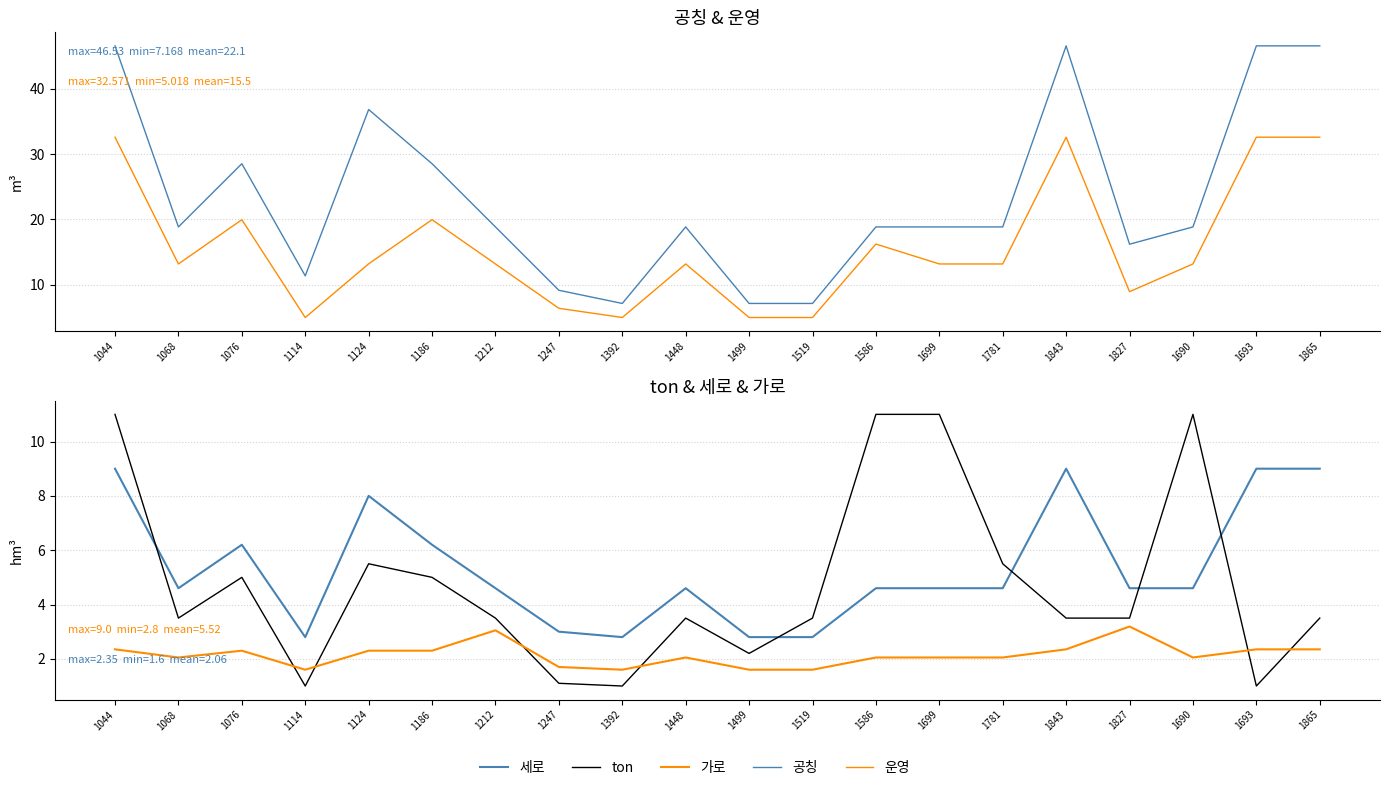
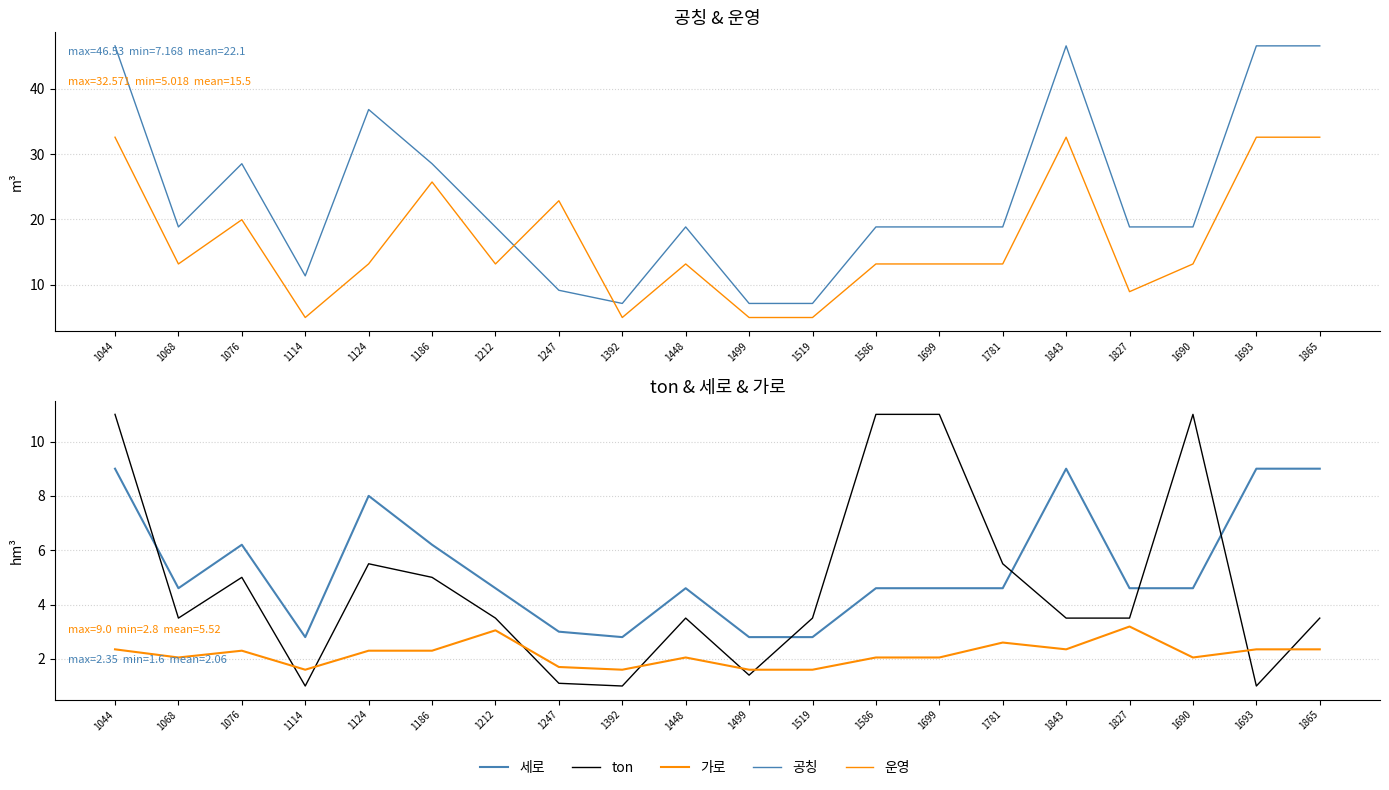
  {
    "공칭 & 운영": {
      "공칭": {
        "1068": 19,
        "1076": 29,
        "1114": 11,
        "1124": 37,
        "1186": 29,
        "1212": 19,
        "1247": 9,
        "1392": 7,
        "1448": 19,
        "1499": 7,
        "1519": 7,
        "1586": 19,
        "1699": 19,
        "1781": 19,
        "1843": 47,
-       "1827": 16,
+       "1827": 19,
        "1690": 19,
        "1693": 47,
        "1865": 47
      },
      "운영": {
        "1044": 33,
        "1068": 13,
        "1076": 20,
        "1114": 5,
        "1124": 13,
-       "1186": 20,
+       "1186": 26,
        "1212": 13,
-       "1247": 6,
+       "1247": 23,
        "1392": 5,
        "1448": 13,
        "1499": 5,
        "1519": 5,
-       "1586": 16,
+       "1586": 13,
        "1699": 13,
        "1781": 13,
        "1843": 33,
        "1827": 9,
        "1690": 13,
        "1693": 33,
        "1865": 33
      }
    },
    "ton & 세로 & 가로": {
      "세로": {
        "1044": 9.0,
        "1068": 4.6,
        "1076": 6.2,
        "1114": 2.8,
        "1124": 8.0,
        "1186": 6.2,
        "1212": 4.6,
        "1247": 3.0,
        "1392": 2.8,
        "1448": 4.6,
        "1499": 2.8,
        "1519": 2.8,
        "1586": 4.6,
        "1699": 4.6,
        "1781": 4.6,
        "1843": 9.0,
        "1827": 4.6,
        "1690": 4.6,
        "1693": 9.0,
        "1865": 9.0
      },
      "ton": {
        "1044": 11.0,
        "1076": 5.0,
        "1114": 1.0,
        "1124": 5.5,
        "1186": 5.0,
        "1212": 3.5,
        "1247": 1.1,
        "1392": 1.0,
        "1448": 3.5,
-       "1499": 2.2,
+       "1499": 1.4,
        "1519": 3.5,
        "1586": 11.0,
        "1699": 11.0,
        "1781": 5.5,
        "1843": 3.5,
        "1827": 3.5,
        "1690": 11.0,
        "1693": 1.0,
        "1865": 3.5
      },
      "가로": {
        "1076": 2.3,
        "1114": 1.6,
        "1124": 2.3,
        "1186": 2.3,
        "1212": 3.1,
        "1247": 1.7,
        "1392": 1.6,
        "1448": 2.1,
        "1499": 1.6,
        "1519": 1.6,
        "1586": 2.1,
        "1699": 2.1,
-       "1781": 2.1,
+       "1781": 2.6,
        "1843": 2.4,
        "1827": 3.2,
        "1690": 2.1,
        "1693": 2.4,
        "1865": 2.4
      }
    }
  }
